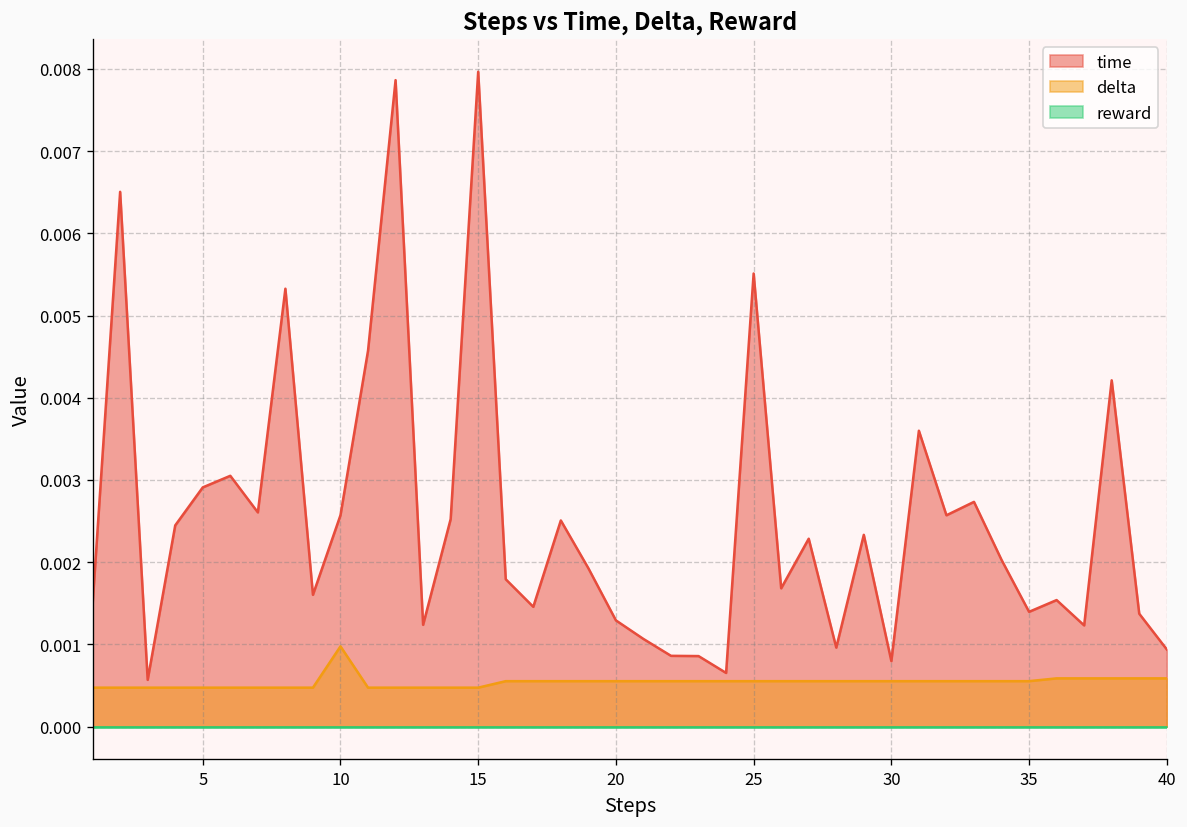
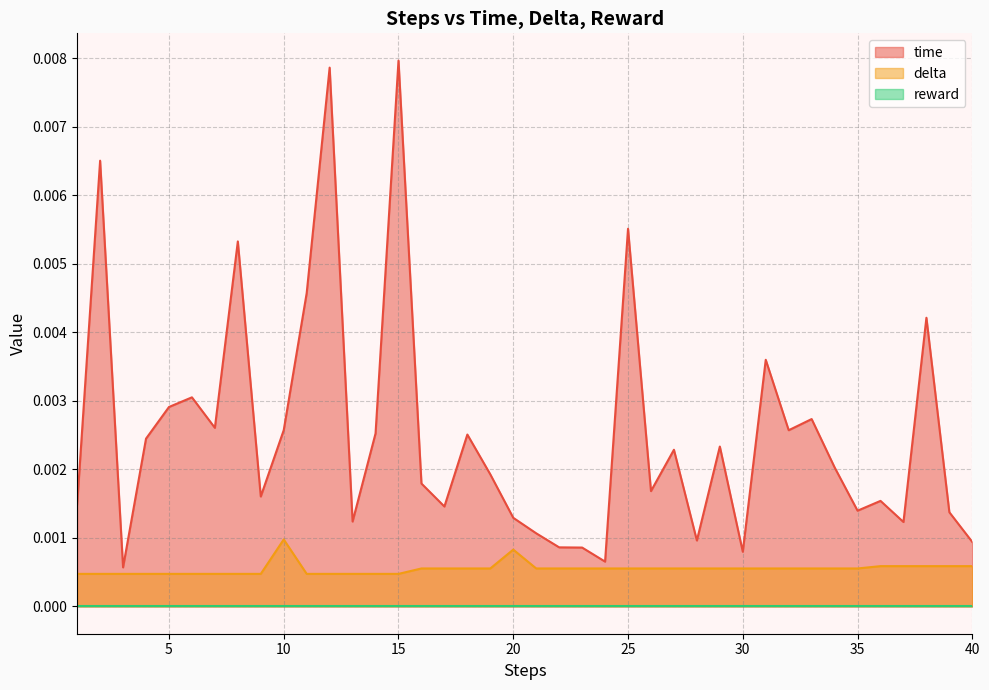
  {
    "time": {
      "5": 0.0029,
      "10": 0.0026,
      "15": 0.0080,
      "20": 0.0013,
      "25": 0.0055,
      "30": 0.0008,
      "35": 0.0014,
      "40": 0.0009
    },
    "delta": {
      "5": 0.0005,
      "10": 0.0010,
      "15": 0.0005,
-     "20": 0.0006,
+     "20": 0.0008,
      "25": 0.0006,
      "30": 0.0006,
      "35": 0.0006,
      "40": 0.0006
    },
    "reward": {
      "5": 0.0000,
      "10": 0.0000,
      "15": 0.0000,
      "20": 0.0000,
      "25": 0.0000,
      "30": 0.0000,
      "35": 0.0000,
      "40": 0.0000
    }
  }
